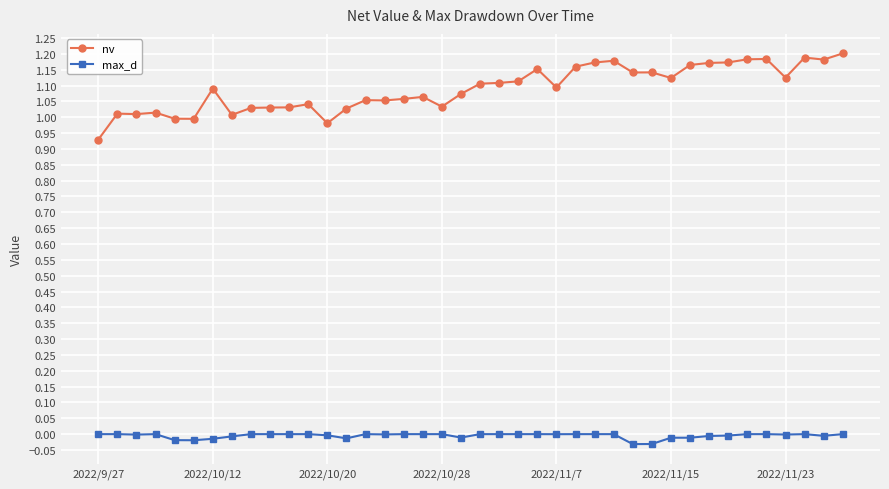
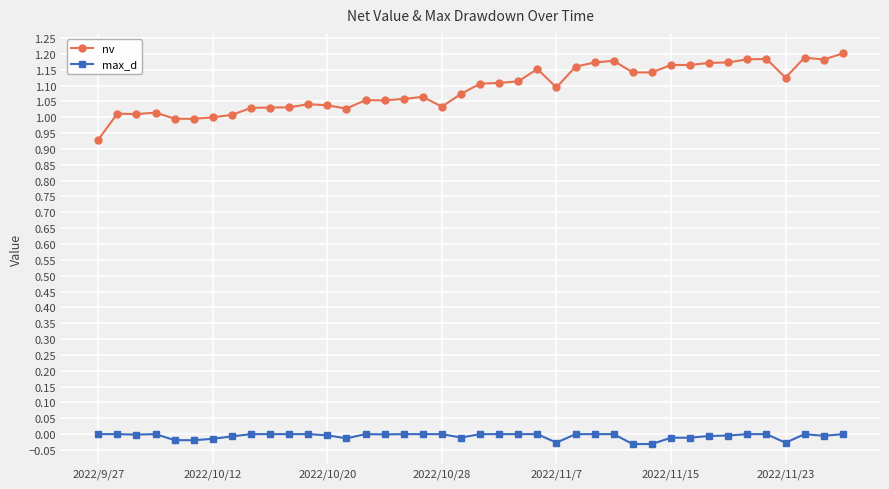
  {
    "nv": {
      "2022/9/27": 0.93,
-     "2022/10/12": 1.09,
-     "2022/10/20": 0.98,
+     "2022/10/12": 1.00,
+     "2022/10/20": 1.04,
      "2022/10/28": 1.03,
      "2022/11/7": 1.09,
-     "2022/11/15": 1.12,
+     "2022/11/15": 1.16,
      "2022/11/23": 1.12
    },
    "max_d": {
      "2022/9/27": 0.00,
      "2022/10/12": -0.01,
      "2022/10/20": 0.00,
      "2022/10/28": 0.00,
-     "2022/11/7": 0.00,
+     "2022/11/7": -0.03,
      "2022/11/15": -0.01,
-     "2022/11/23": 0.00
+     "2022/11/23": -0.03
    }
  }
